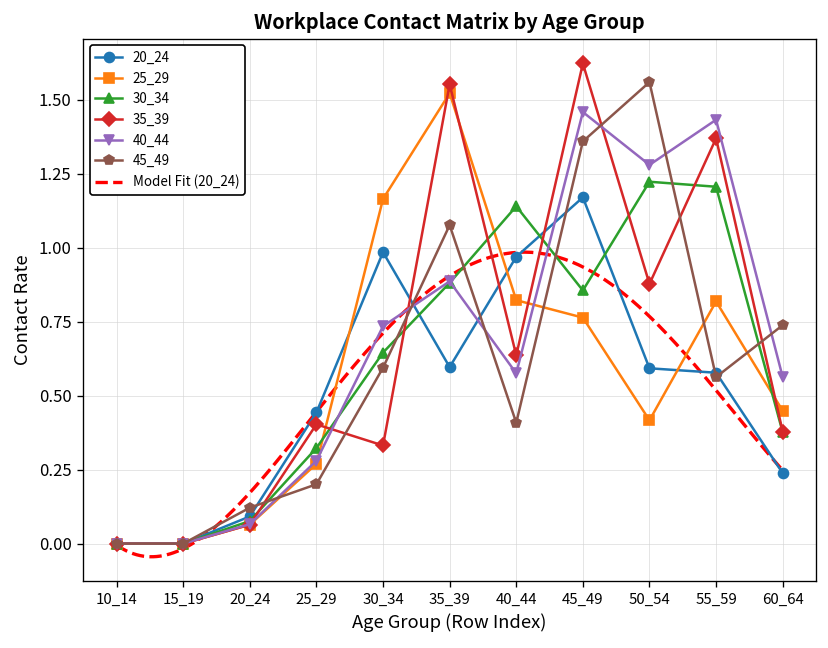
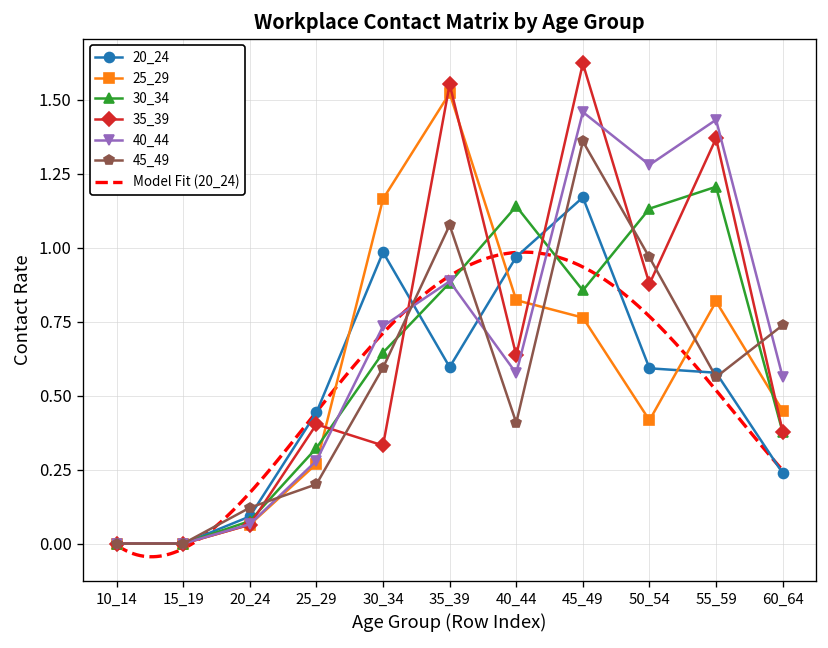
  {
    "20_24": {
      "20_24": 0.09,
      "30_34": 0.98,
      "35_39": 0.60,
      "40_44": 0.97,
      "45_49": 1.17,
      "50_54": 0.59,
      "55_59": 0.58
    },
    "25_29": {
      "30_34": 1.16,
      "35_39": 1.52,
      "40_44": 0.82,
      "45_49": 0.76,
      "50_54": 0.42,
      "55_59": 0.82,
      "60_64": 0.45
    },
    "30_34": {
      "20_24": 0.08,
      "25_29": 0.32,
      "30_34": 0.65,
      "40_44": 1.14,
      "45_49": 0.86,
-     "50_54": 1.22,
+     "50_54": 1.13,
      "55_59": 1.21
    },
    "35_39": {
      "25_29": 0.40,
      "30_34": 0.33,
      "35_39": 1.55,
      "40_44": 0.64,
      "45_49": 1.62,
      "50_54": 0.88,
      "55_59": 1.37
    },
    "40_44": {
      "30_34": 0.73,
      "40_44": 0.58,
      "45_49": 1.46,
      "50_54": 1.28,
      "55_59": 1.43,
      "60_64": 0.56
    },
    "45_49": {
      "20_24": 0.12,
      "25_29": 0.20,
      "30_34": 0.59,
      "35_39": 1.08,
      "40_44": 0.41,
      "45_49": 1.36,
-     "50_54": 1.56,
+     "50_54": 0.97,
      "55_59": 0.56,
      "60_64": 0.74
    }
  }
